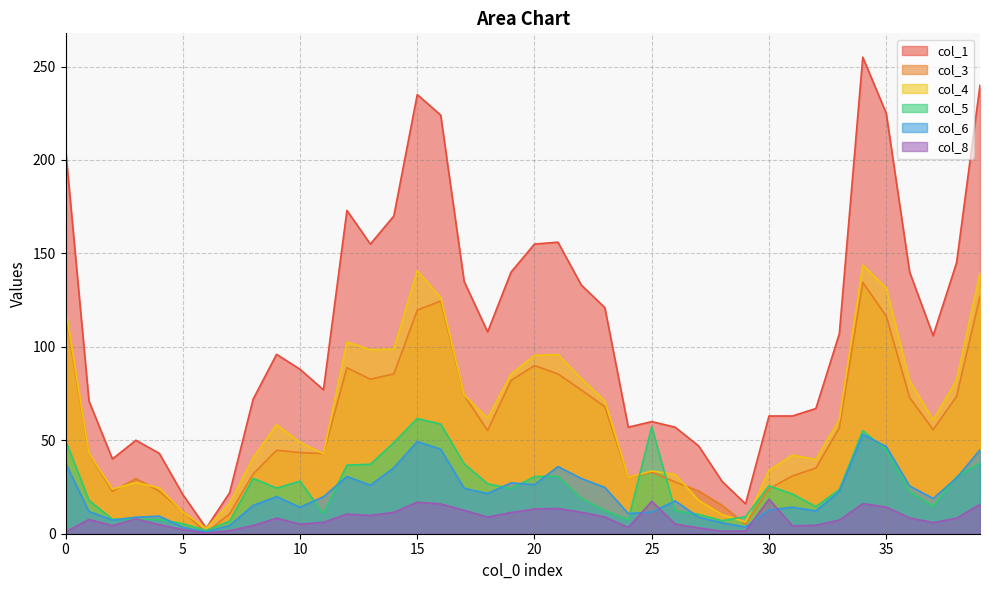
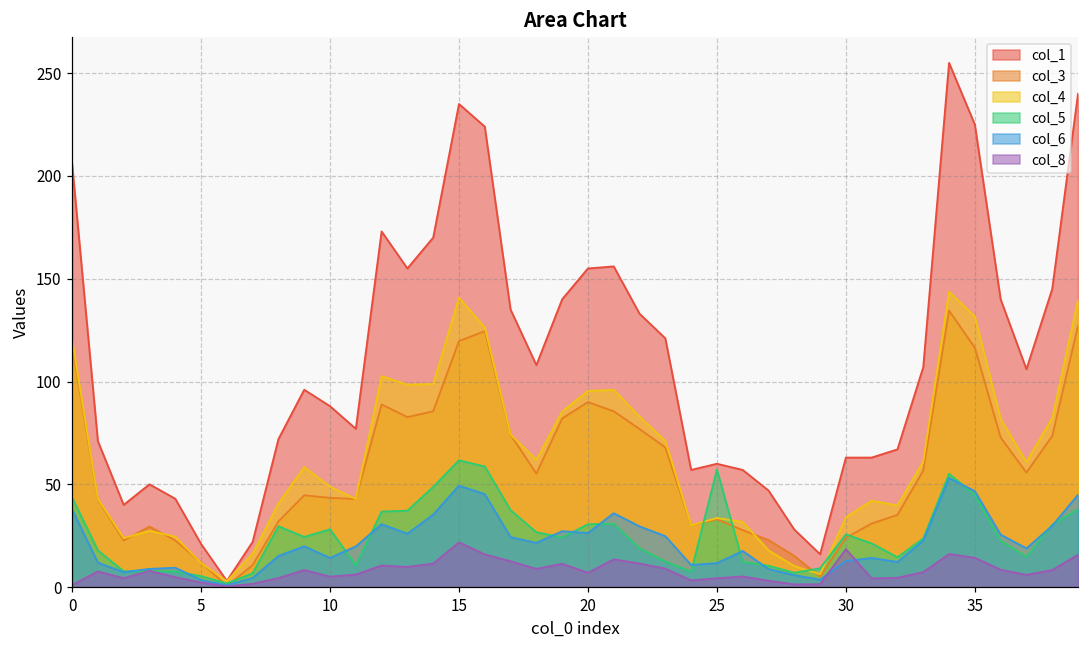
  {
    "col_5": {
-     "0": 50,
+     "0": 44,
      "5": 5,
      "10": 28,
      "15": 62,
      "20": 31,
      "25": 57,
      "30": 26,
      "35": 45
    },
    "col_6": {
      "0": 38,
      "10": 14,
      "15": 49,
      "20": 26,
      "25": 12,
      "30": 13,
      "35": 47
    },
    "col_8": {
      "0": 1,
      "10": 5,
-     "15": 17,
-     "20": 13,
-     "25": 17,
+     "15": 22,
+     "20": 7,
+     "25": 4,
      "30": 18,
      "35": 14
    }
  }
